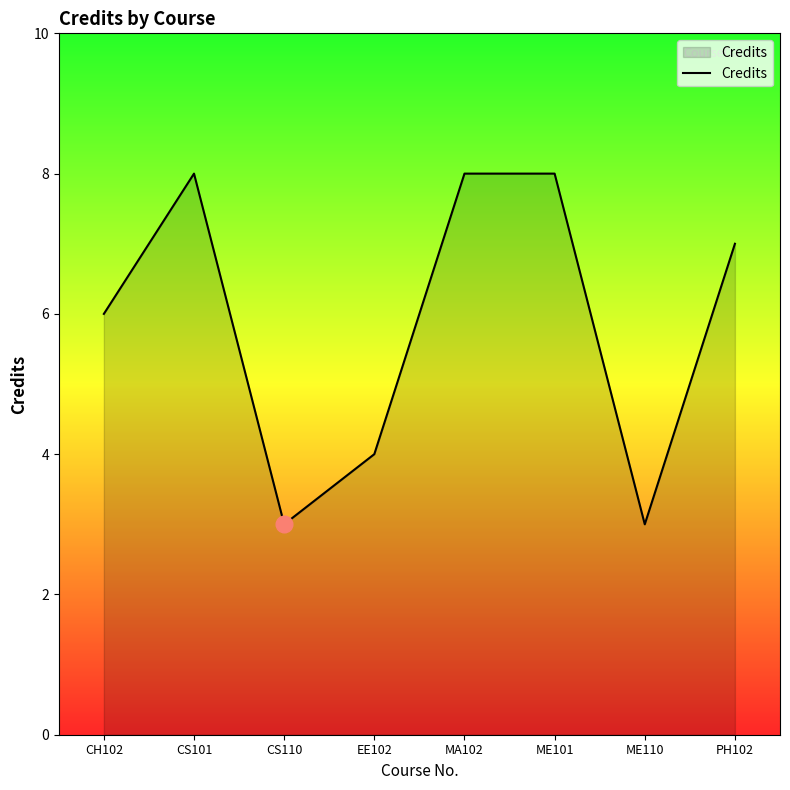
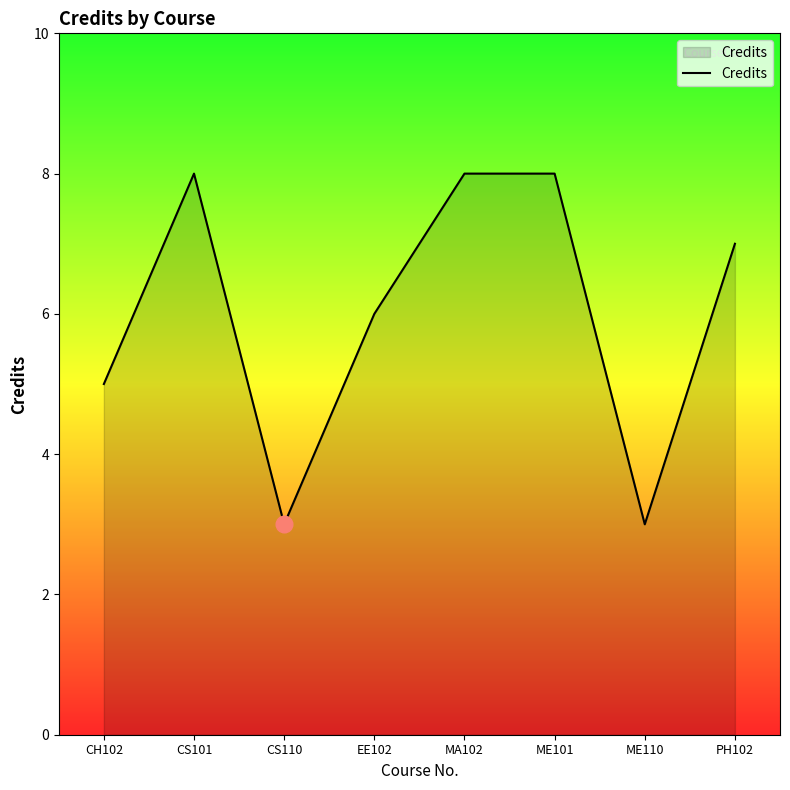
  {
    "Credits": {
-     "CH102": 6,
+     "CH102": 5,
      "CS101": 8,
-     "EE102": 4,
+     "EE102": 6,
      "MA102": 8,
      "ME101": 8,
      "ME110": 3,
      "PH102": 7
    }
  }
